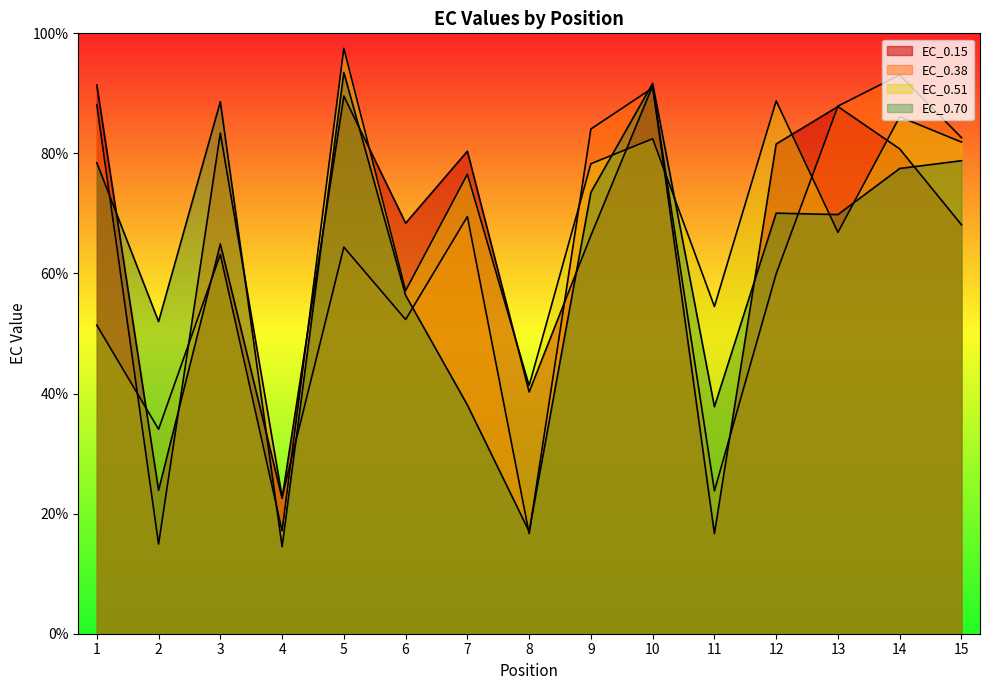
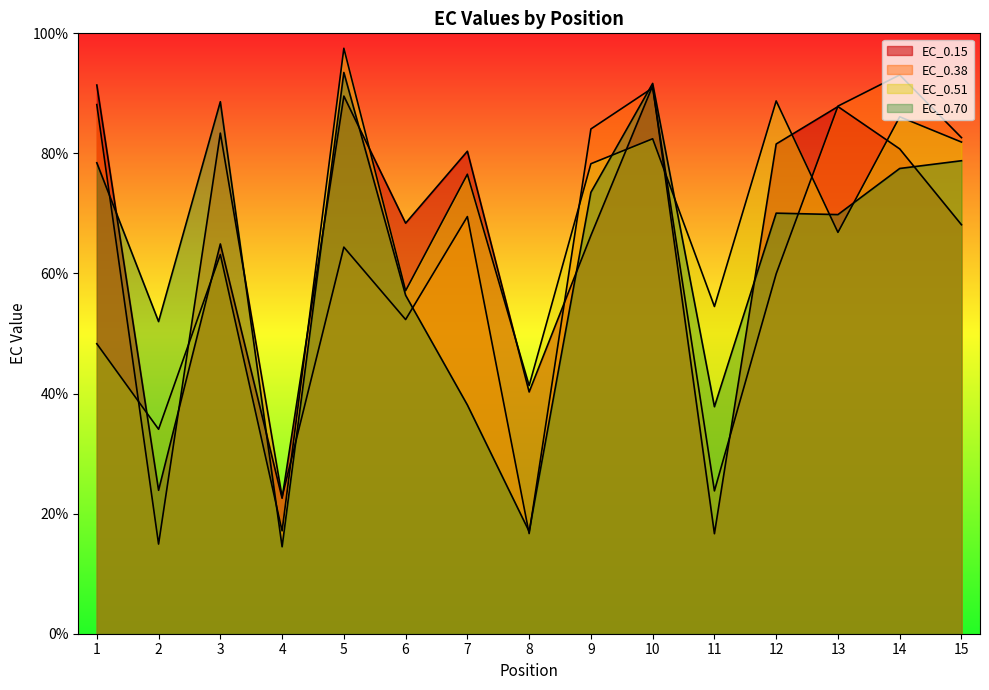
  {
    "EC_0.15": {
      "1": "91%",
      "2": "24%",
      "3": "65%",
      "5": "90%",
      "6": "68%",
      "7": "80%",
      "8": "40%",
      "9": "66%",
      "11": "17%",
      "12": "82%",
      "14": "81%",
      "15": "68%"
    },
    "EC_0.38": {
      "1": "88%",
      "2": "15%",
      "3": "83%",
      "5": "64%",
      "6": "52%",
      "7": "69%",
      "9": "84%",
      "11": "24%",
      "12": "60%",
      "15": "83%"
    },
    "EC_0.51": {
-     "1": "51%",
+     "1": "48%",
      "2": "34%",
      "3": "63%",
      "4": "17%",
      "5": "98%",
      "6": "57%",
      "7": "77%",
      "8": "41%",
      "9": "78%",
      "10": "82%",
      "11": "55%",
      "12": "89%",
      "13": "67%",
      "15": "82%"
    },
    "EC_0.70": {
      "1": "78%",
      "2": "52%",
      "3": "89%",
      "4": "14%",
      "5": "93%",
      "6": "56%",
      "7": "38%",
      "9": "74%",
      "11": "38%",
      "12": "70%",
      "13": "70%",
      "14": "77%",
      "15": "79%"
    }
  }
